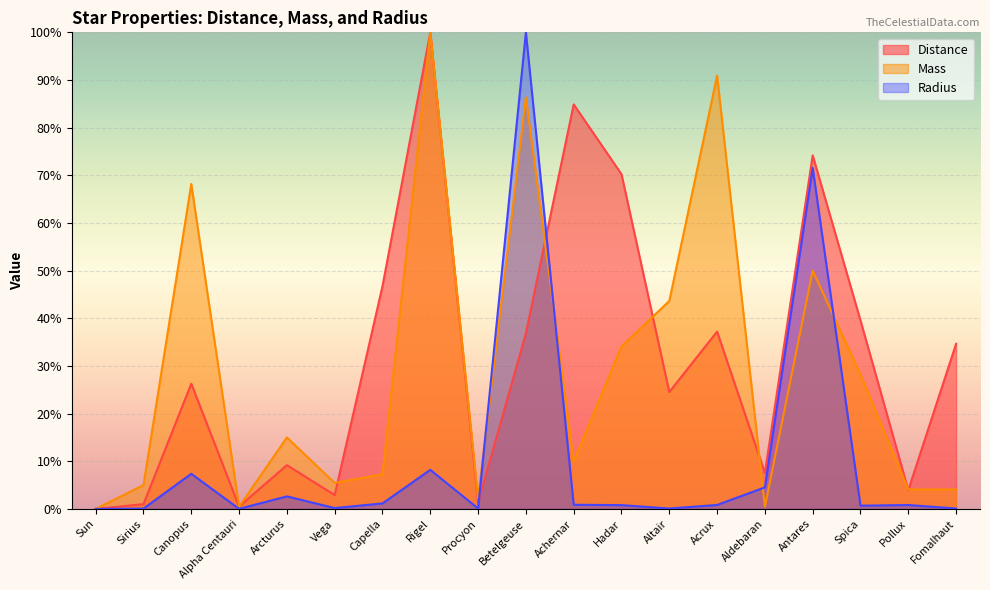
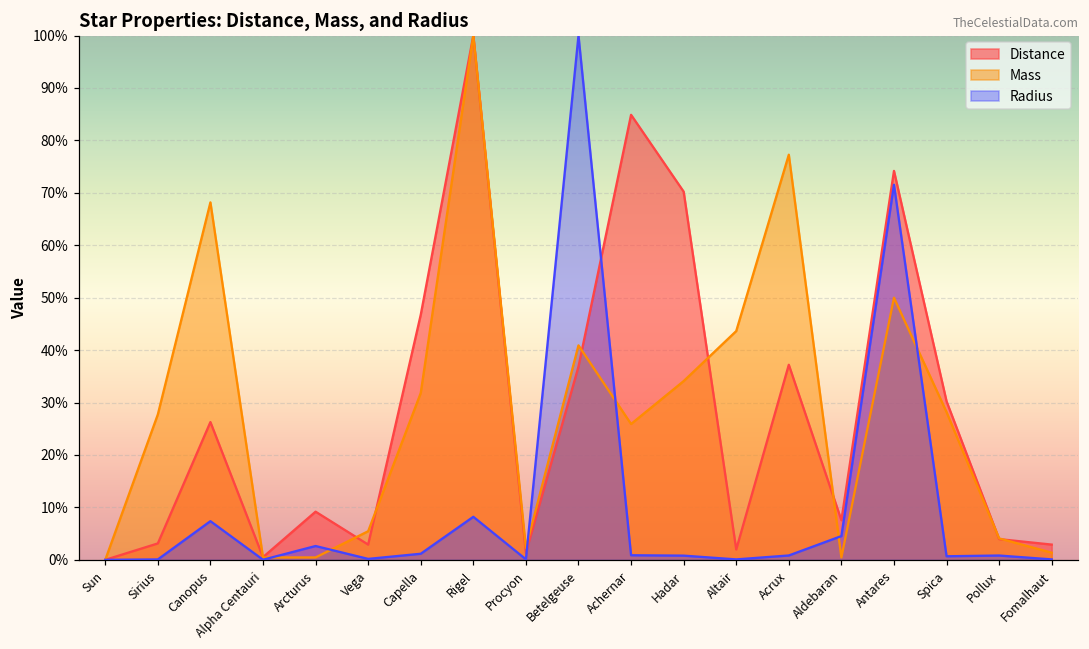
  {
    "Distance": {
-     "Sirius": "1%",
+     "Sirius": "3%",
      "Canopus": "26%",
      "Arcturus": "9%",
      "Vega": "3%",
      "Capella": "47%",
      "Procyon": "1%",
      "Betelgeuse": "37%",
      "Achernar": "85%",
      "Hadar": "70%",
-     "Altair": "25%",
+     "Altair": "2%",
      "Acrux": "37%",
      "Aldebaran": "8%",
      "Antares": "74%",
-     "Spica": "40%",
-     "Fomalhaut": "35%"
+     "Spica": "30%",
+     "Fomalhaut": "3%"
    },
    "Mass": {
-     "Sirius": "5%",
+     "Sirius": "28%",
      "Canopus": "68%",
-     "Arcturus": "15%",
+     "Arcturus": "0%",
      "Vega": "5%",
-     "Capella": "7%",
+     "Capella": "32%",
      "Procyon": "2%",
-     "Betelgeuse": "86%",
-     "Achernar": "10%",
+     "Betelgeuse": "41%",
+     "Achernar": "26%",
      "Hadar": "34%",
      "Altair": "44%",
-     "Acrux": "91%",
+     "Acrux": "77%",
      "Aldebaran": "0%",
      "Antares": "50%",
      "Spica": "28%",
-     "Fomalhaut": "4%"
+     "Fomalhaut": "1%"
    },
    "Radius": {
      "Sirius": "0%",
      "Canopus": "7%",
      "Arcturus": "3%",
      "Vega": "0%",
      "Capella": "1%",
      "Rigel": "8%",
      "Procyon": "0%",
      "Betelgeuse": "100%",
      "Achernar": "1%",
      "Hadar": "1%",
      "Altair": "0%",
      "Acrux": "1%",
      "Aldebaran": "5%",
      "Antares": "72%",
      "Spica": "1%",
      "Pollux": "1%",
      "Fomalhaut": "0%"
    }
  }
